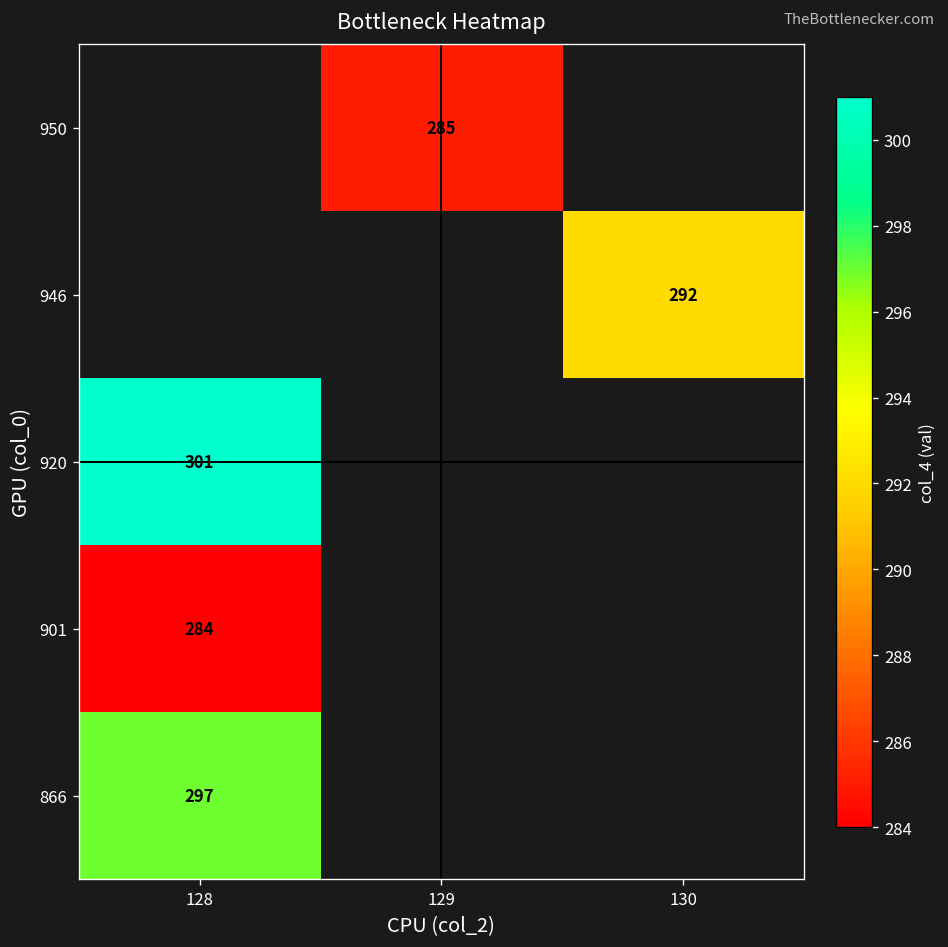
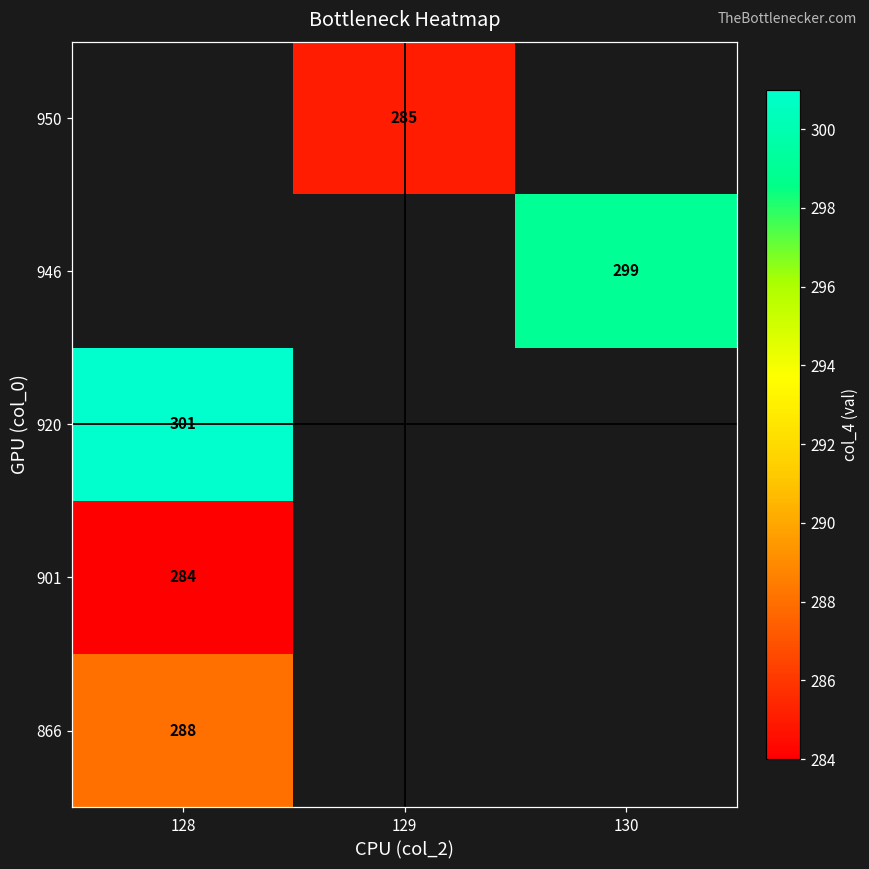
  {
    "950": {
      "129": 285
    },
    "946": {
-     "130": 292
+     "130": 299
    },
    "920": {
      "128": 301
    },
    "901": {
      "128": 284
    },
    "866": {
-     "128": 297
+     "128": 288
    }
  }
